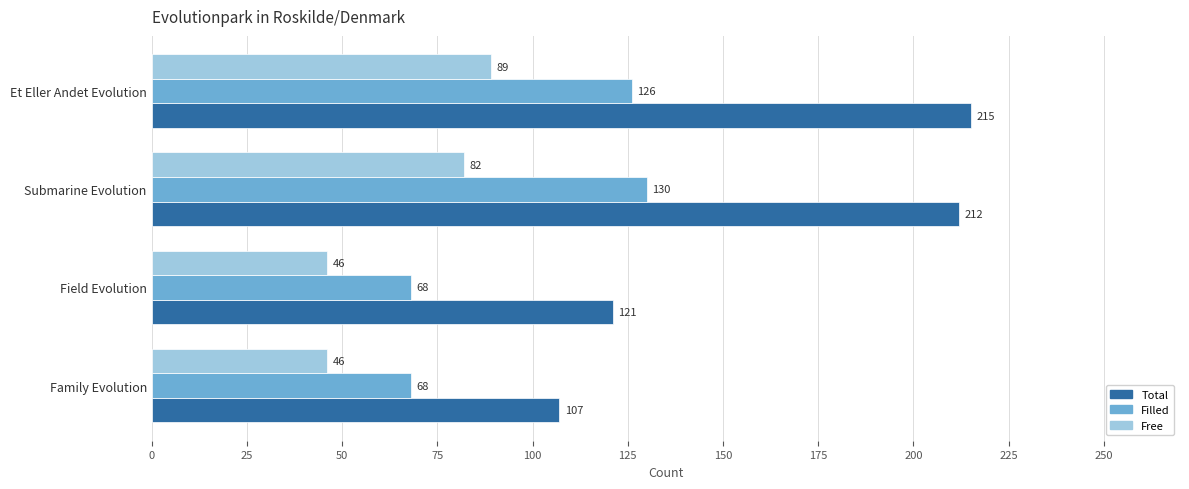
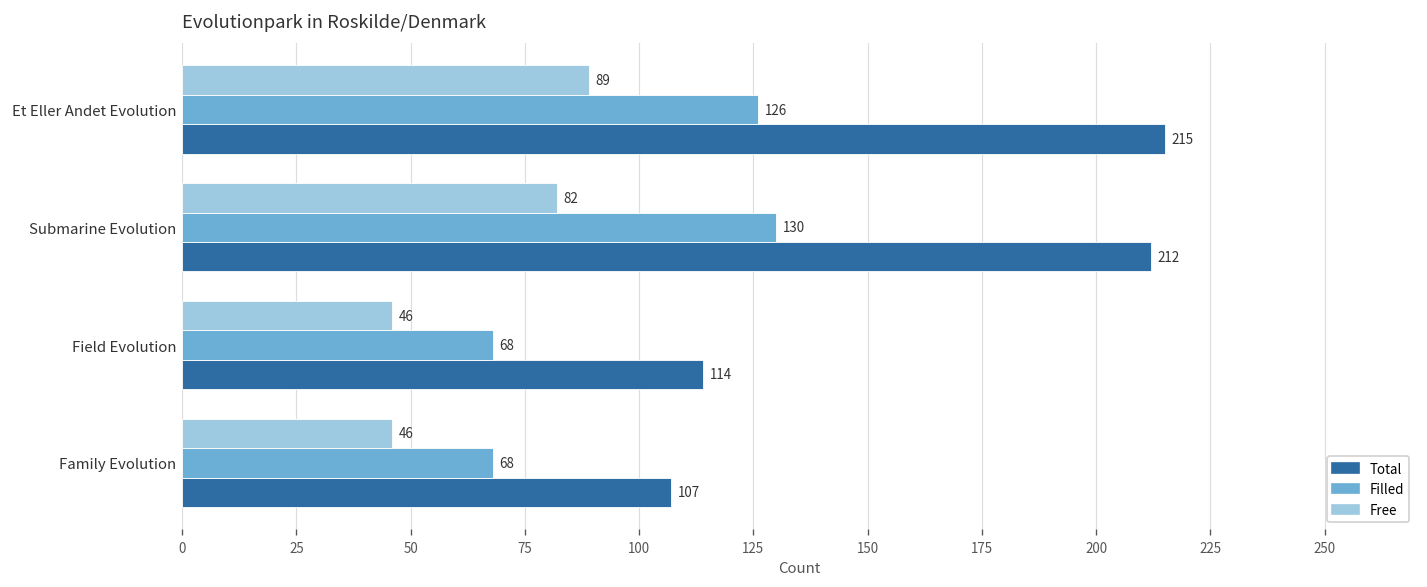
  {
    "Total": {
      "Et Eller Andet Evolution": 215,
      "Submarine Evolution": 212,
-     "Field Evolution": 121,
+     "Field Evolution": 114,
      "Family Evolution": 107
    }
  }
